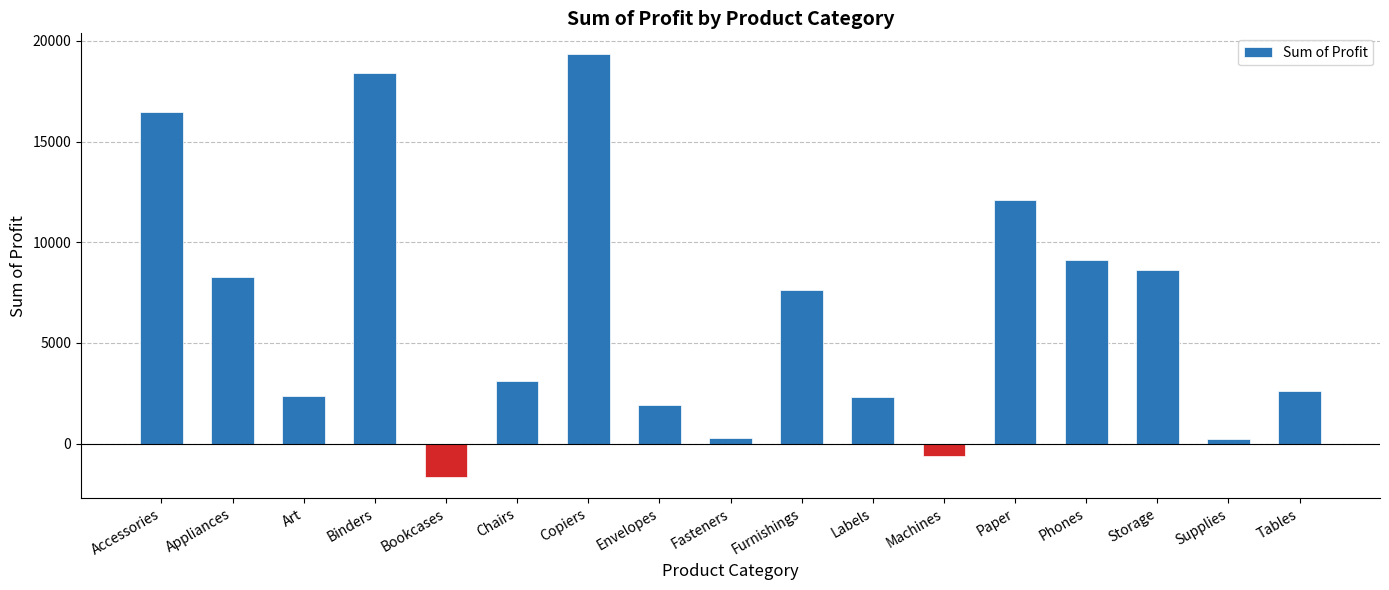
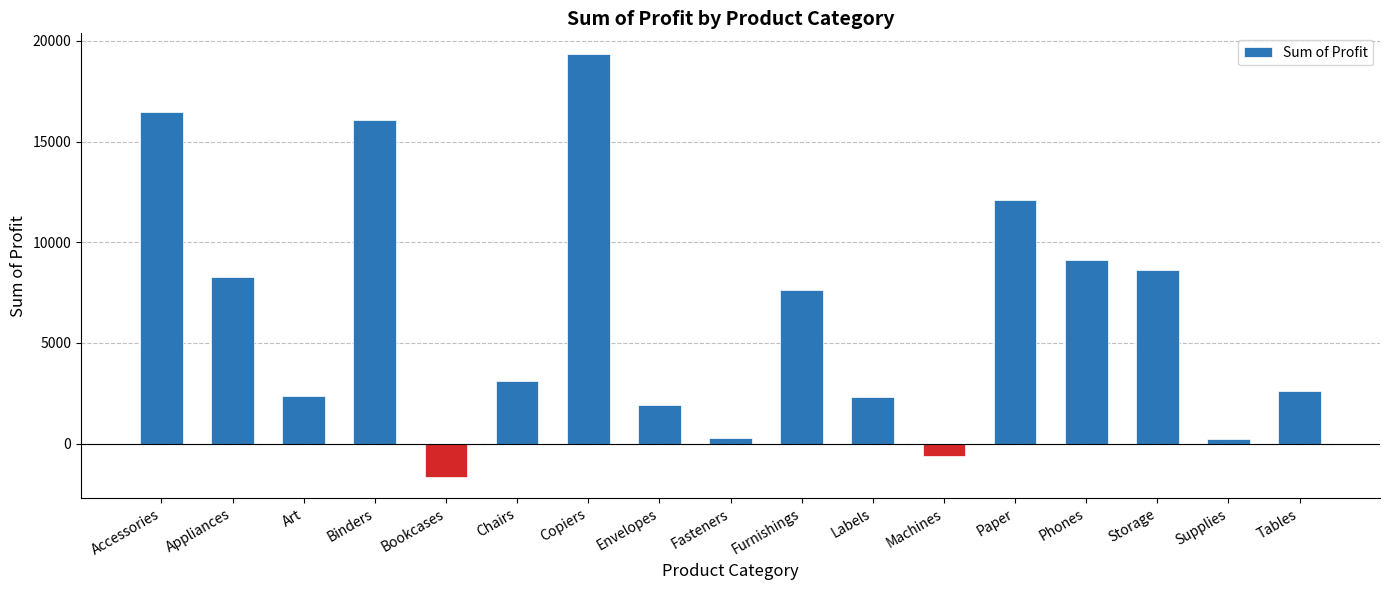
  {
    "Accessories": 16500,
    "Appliances": 8300,
    "Art": 2400,
-   "Binders": 18400,
+   "Binders": 16100,
    "Bookcases": -1600,
    "Chairs": 3100,
    "Copiers": 19300,
    "Envelopes": 1900,
    "Fasteners": 300,
    "Furnishings": 7600,
    "Labels": 2300,
    "Machines": -600,
    "Paper": 12100,
    "Phones": 9100,
    "Storage": 8600,
    "Supplies": 200,
    "Tables": 2600
  }
